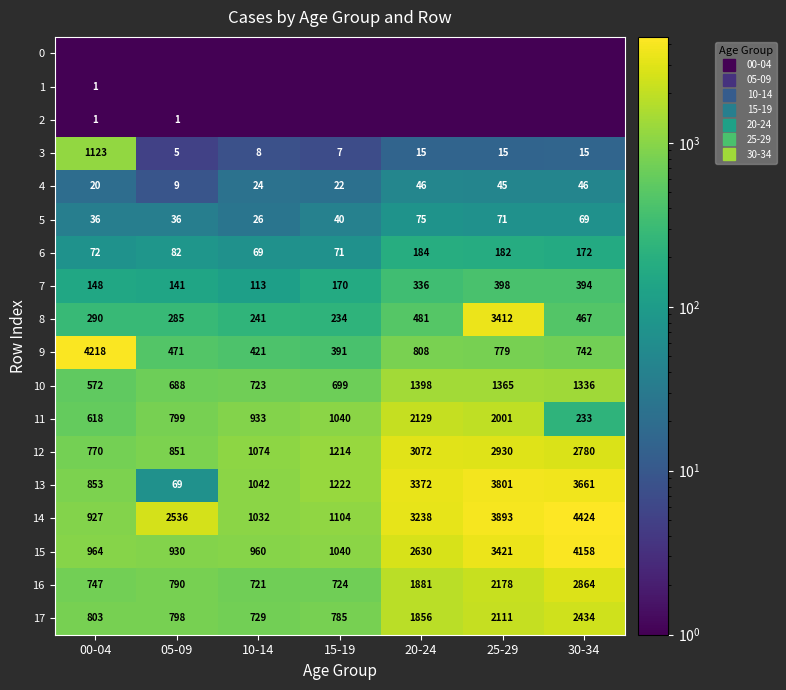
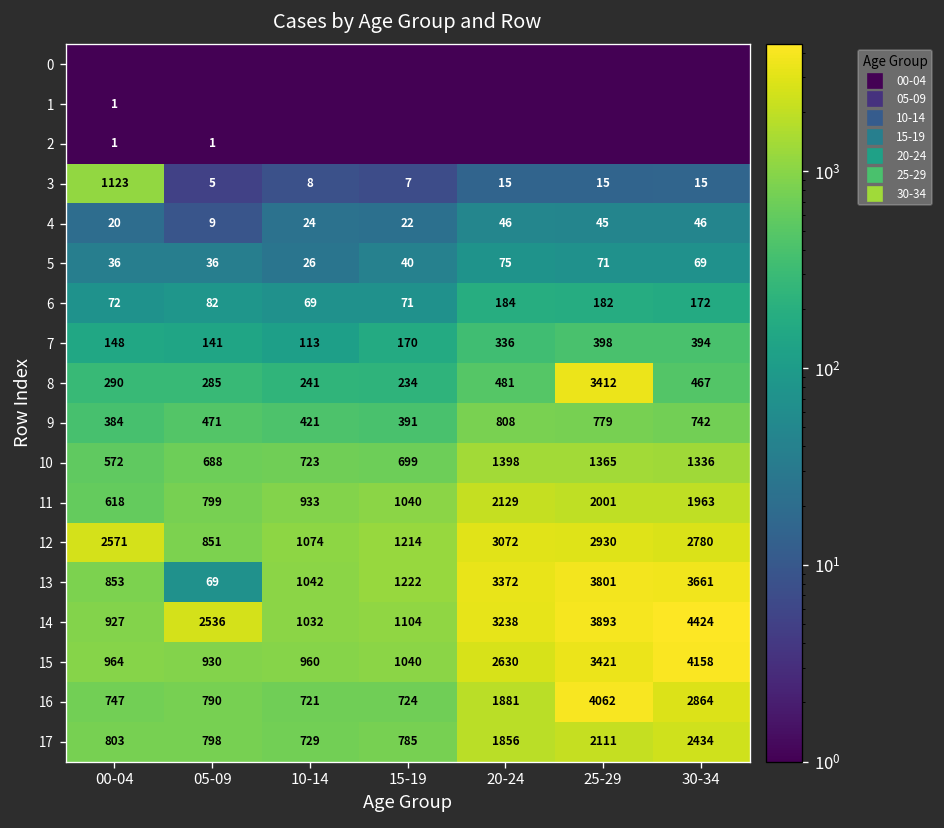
  {
    "1": {
      "00-04": 1
    },
    "2": {
      "00-04": 1,
      "05-09": 1
    },
    "3": {
      "00-04": 1123,
      "05-09": 5,
      "10-14": 8,
      "15-19": 7,
      "20-24": 15,
      "25-29": 15,
      "30-34": 15
    },
    "4": {
      "00-04": 20,
      "05-09": 9,
      "10-14": 24,
      "15-19": 22,
      "20-24": 46,
      "25-29": 45,
      "30-34": 46
    },
    "5": {
      "00-04": 36,
      "05-09": 36,
      "10-14": 26,
      "15-19": 40,
      "20-24": 75,
      "25-29": 71,
      "30-34": 69
    },
    "6": {
      "00-04": 72,
      "05-09": 82,
      "10-14": 69,
      "15-19": 71,
      "20-24": 184,
      "25-29": 182,
      "30-34": 172
    },
    "7": {
      "00-04": 148,
      "05-09": 141,
      "10-14": 113,
      "15-19": 170,
      "20-24": 336,
      "25-29": 398,
      "30-34": 394
    },
    "8": {
      "00-04": 290,
      "05-09": 285,
      "10-14": 241,
      "15-19": 234,
      "20-24": 481,
      "25-29": 3412,
      "30-34": 467
    },
    "9": {
-     "00-04": 4218,
+     "00-04": 384,
      "05-09": 471,
      "10-14": 421,
      "15-19": 391,
      "20-24": 808,
      "25-29": 779,
      "30-34": 742
    },
    "10": {
      "00-04": 572,
      "05-09": 688,
      "10-14": 723,
      "15-19": 699,
      "20-24": 1398,
      "25-29": 1365,
      "30-34": 1336
    },
    "11": {
      "00-04": 618,
      "05-09": 799,
      "10-14": 933,
      "15-19": 1040,
      "20-24": 2129,
      "25-29": 2001,
-     "30-34": 233
+     "30-34": 1963
    },
    "12": {
-     "00-04": 770,
+     "00-04": 2571,
      "05-09": 851,
      "10-14": 1074,
      "15-19": 1214,
      "20-24": 3072,
      "25-29": 2930,
      "30-34": 2780
    },
    "13": {
      "00-04": 853,
      "05-09": 69,
      "10-14": 1042,
      "15-19": 1222,
      "20-24": 3372,
      "25-29": 3801,
      "30-34": 3661
    },
    "14": {
      "00-04": 927,
      "05-09": 2536,
      "10-14": 1032,
      "15-19": 1104,
      "20-24": 3238,
      "25-29": 3893,
      "30-34": 4424
    },
    "15": {
      "00-04": 964,
      "05-09": 930,
      "10-14": 960,
      "15-19": 1040,
      "20-24": 2630,
      "25-29": 3421,
      "30-34": 4158
    },
    "16": {
      "00-04": 747,
      "05-09": 790,
      "10-14": 721,
      "15-19": 724,
      "20-24": 1881,
-     "25-29": 2178,
+     "25-29": 4062,
      "30-34": 2864
    },
    "17": {
      "00-04": 803,
      "05-09": 798,
      "10-14": 729,
      "15-19": 785,
      "20-24": 1856,
      "25-29": 2111,
      "30-34": 2434
    }
  }
